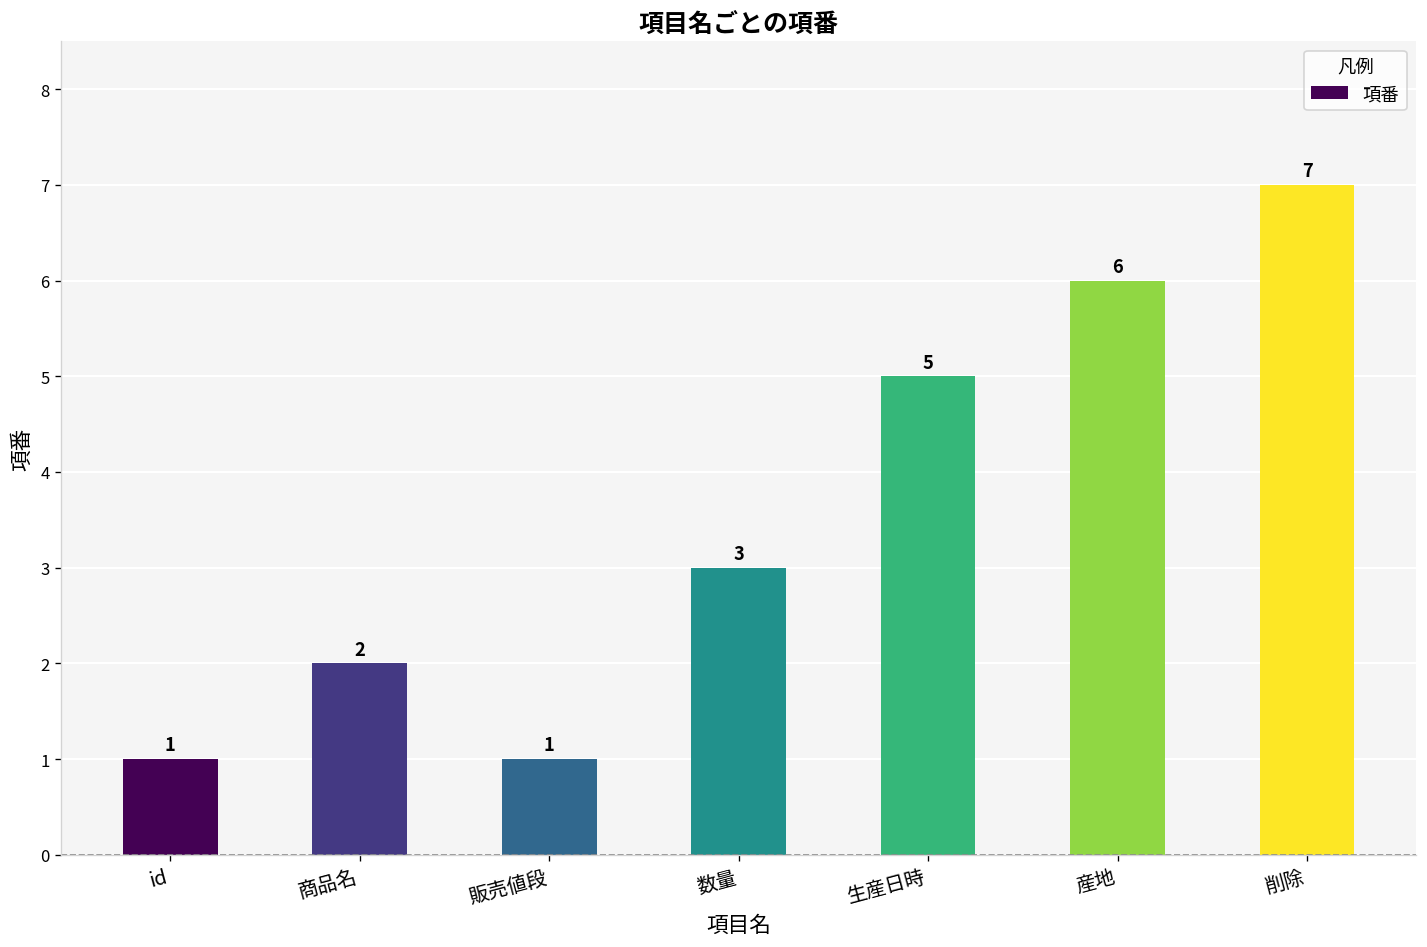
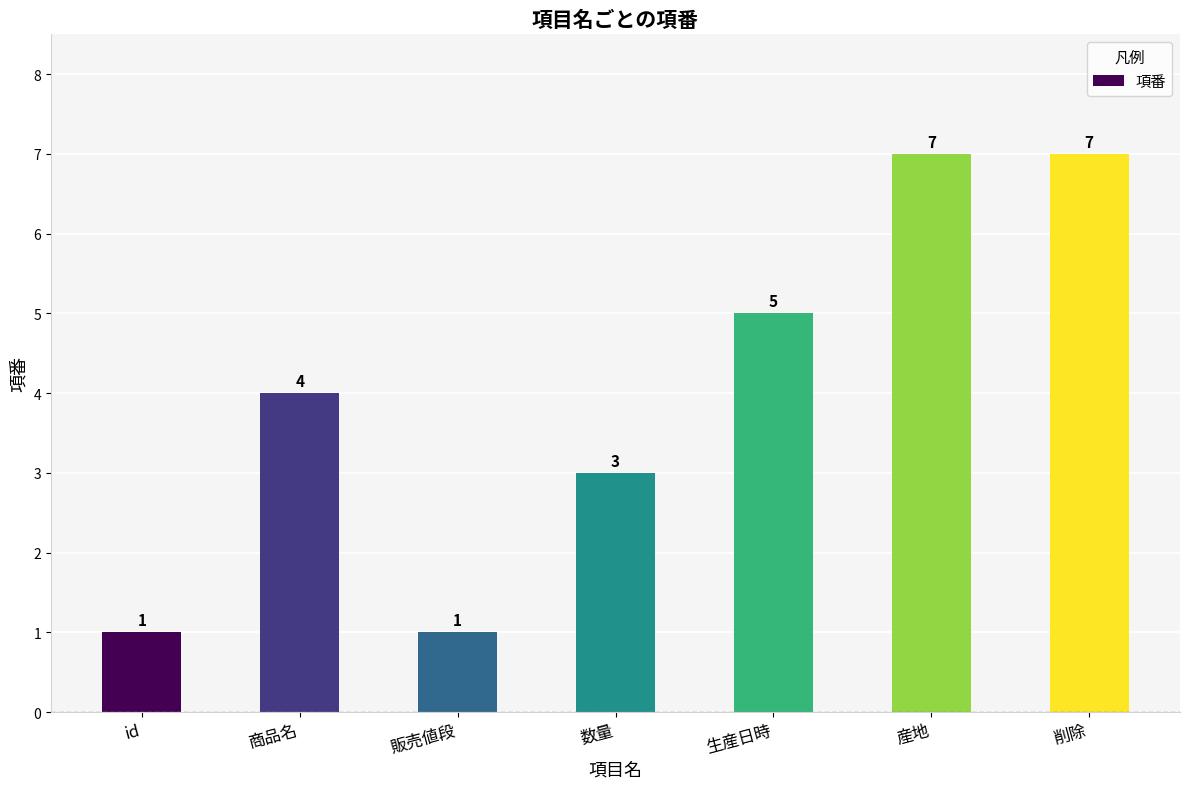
  {
    "id": 1,
-   "商品名": 2,
+   "商品名": 4,
    "販売値段": 1,
    "数量": 3,
    "生産日時": 5,
-   "産地": 6,
+   "産地": 7,
    "削除": 7
  }
